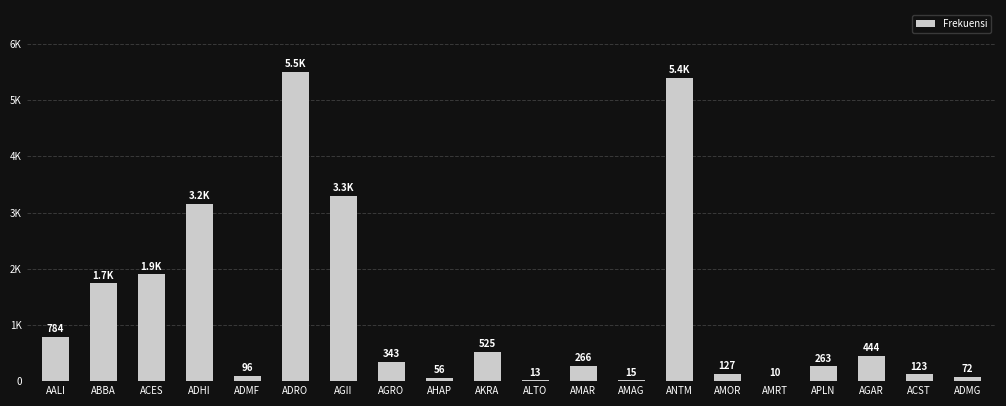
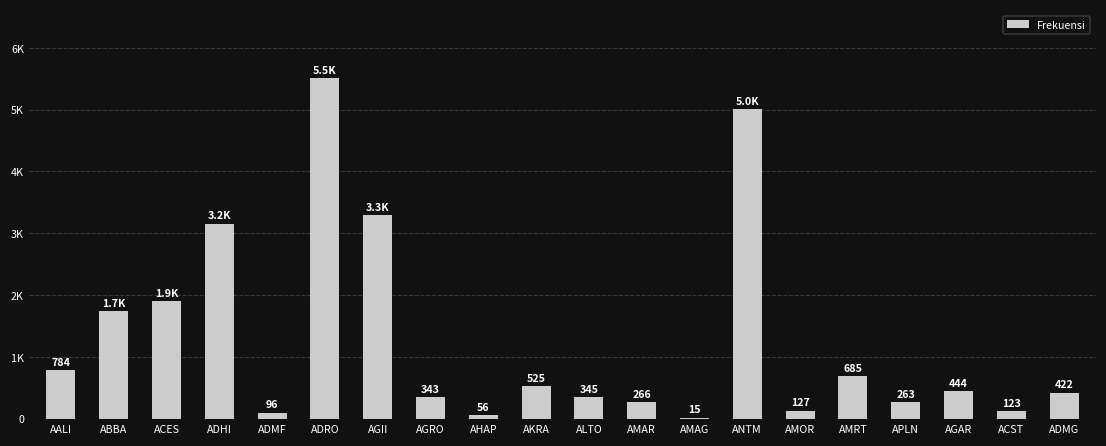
  {
    "AALI": "784",
    "ABBA": "1.7K",
    "ACES": "1.9K",
    "ADHI": "3.2K",
    "ADMF": "96",
    "ADRO": "5.5K",
    "AGII": "3.3K",
    "AGRO": "343",
    "AHAP": "56",
    "AKRA": "525",
-   "ALTO": "13",
+   "ALTO": "345",
    "AMAR": "266",
    "AMAG": "15",
-   "ANTM": "5.4K",
+   "ANTM": "5.0K",
    "AMOR": "127",
-   "AMRT": "10",
+   "AMRT": "685",
    "APLN": "263",
    "AGAR": "444",
    "ACST": "123",
-   "ADMG": "72"
+   "ADMG": "422"
  }
